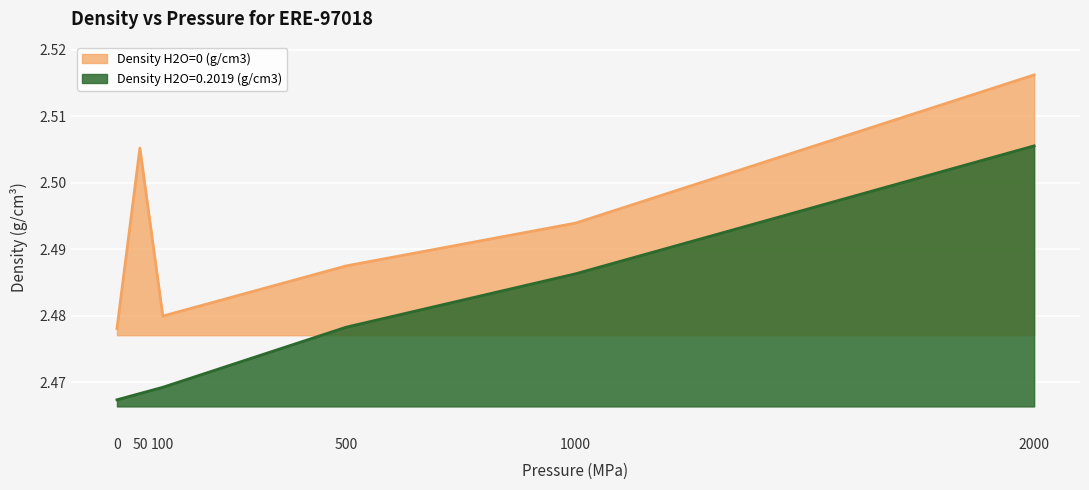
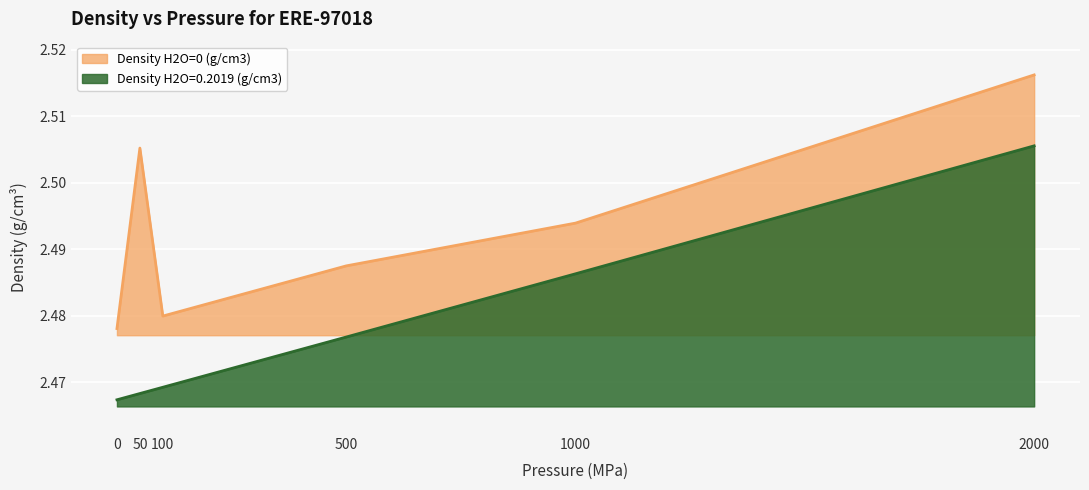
  {
    "Density H2O=0 (g/cm3)": {
      "0": 2.478,
      "50": 2.505,
      "100": 2.480,
      "500": 2.488,
      "1000": 2.494,
      "2000": 2.516
    },
    "Density H2O=0.2019 (g/cm3)": {
      "0": 2.467,
      "50": 2.468,
      "100": 2.469,
-     "500": 2.478,
+     "500": 2.477,
      "1000": 2.486,
      "2000": 2.506
    }
  }
